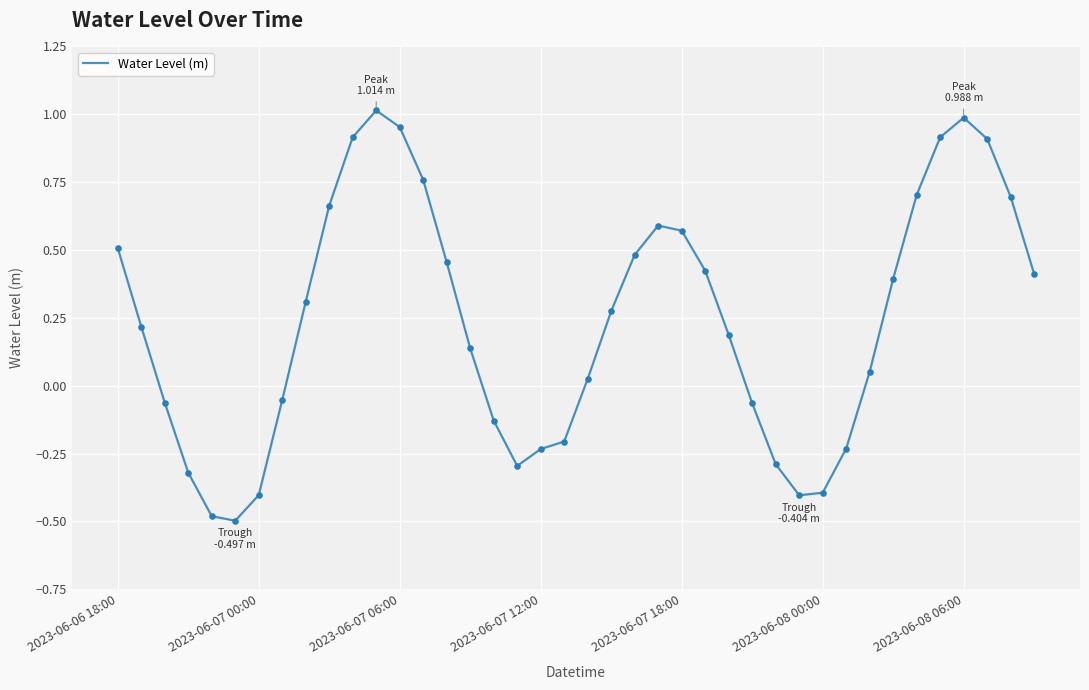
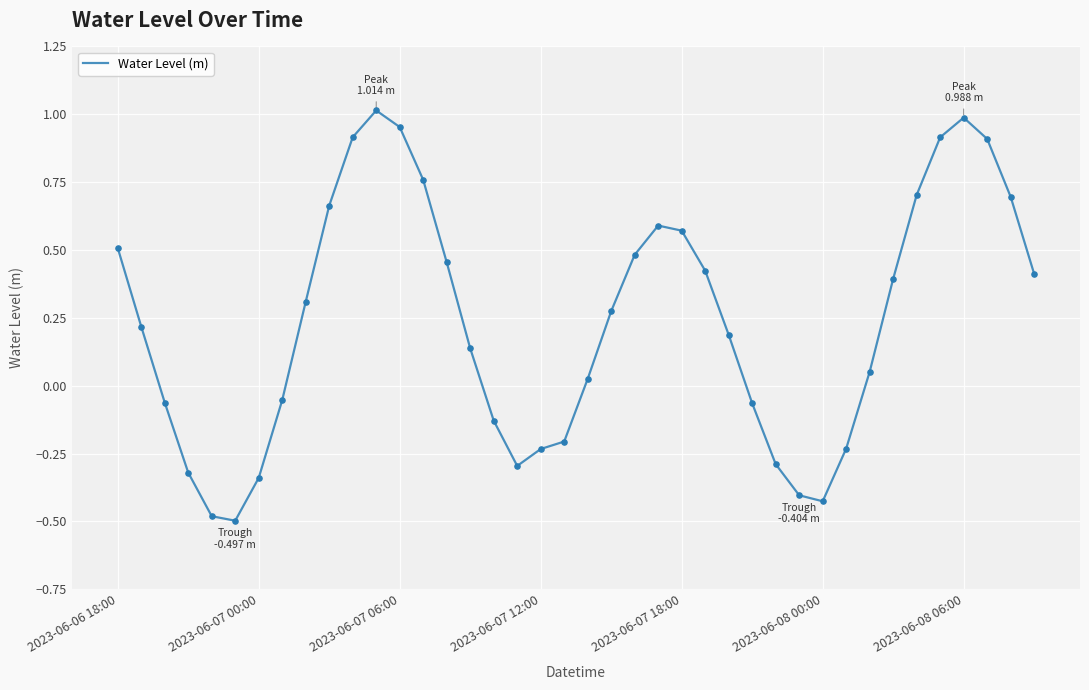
  {
    "2023-06-06 18:00": 0.51,
-   "2023-06-07 00:00": -0.40,
+   "2023-06-07 00:00": -0.34,
    "2023-06-07 06:00": 0.95,
    "2023-06-07 12:00": -0.23,
    "2023-06-07 18:00": 0.57,
-   "2023-06-08 00:00": -0.39
+   "2023-06-08 00:00": -0.43
  }
